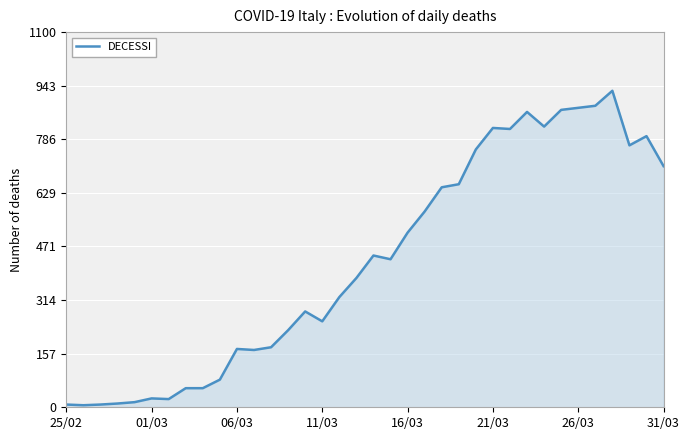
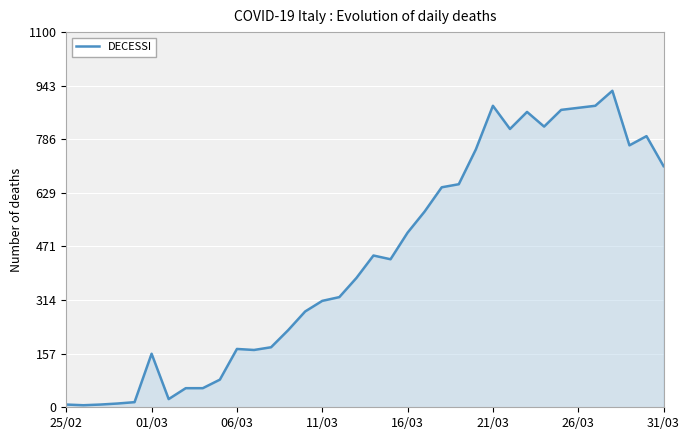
  {
    "25/02": 10,
-   "01/03": 30,
+   "01/03": 160,
    "06/03": 170,
-   "11/03": 250,
+   "11/03": 310,
    "16/03": 510,
-   "21/03": 820,
+   "21/03": 880,
    "26/03": 880,
    "31/03": 710
  }
